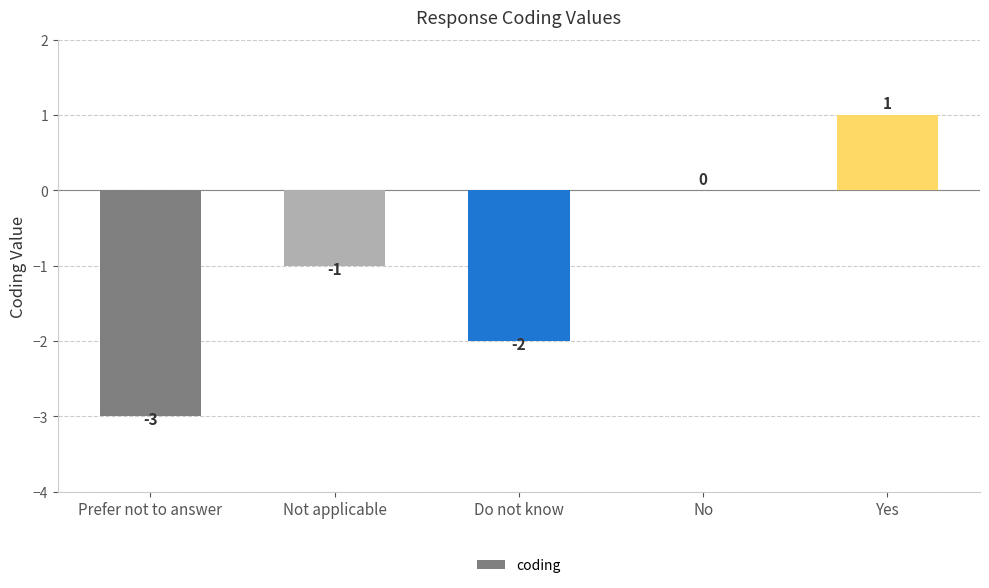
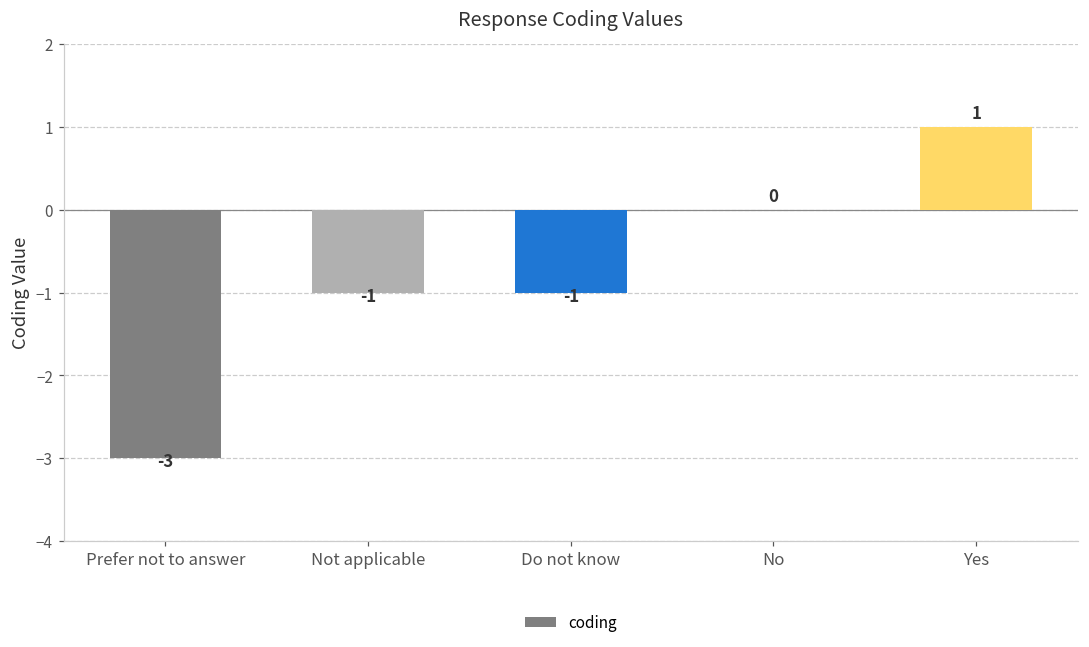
  {
    "Prefer not to answer": -3,
    "Not applicable": -1,
-   "Do not know": -2,
+   "Do not know": -1,
    "No": 0,
    "Yes": 1
  }
